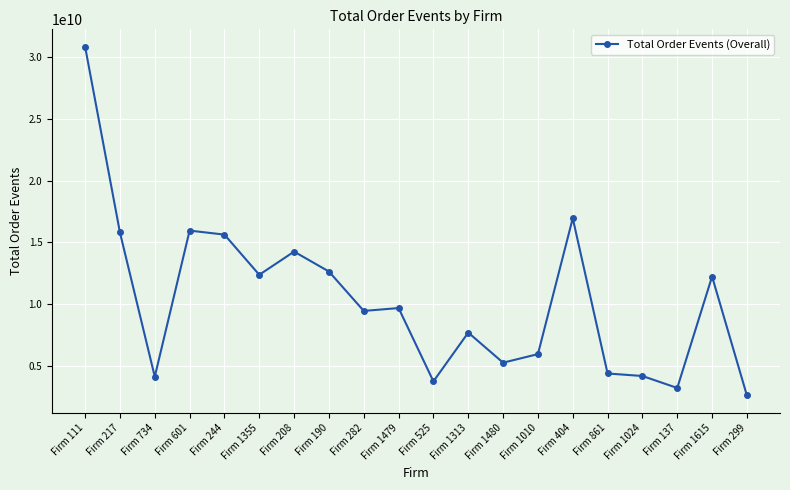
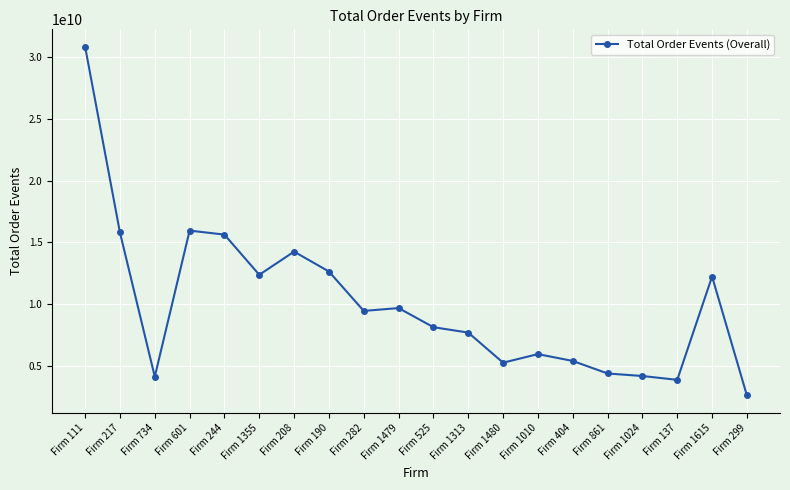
  {
    "Firm 111": 30800000000,
    "Firm 217": 15800000000,
    "Firm 734": 4100000000,
    "Firm 601": 16000000000,
    "Firm 244": 15600000000,
    "Firm 1355": 12400000000,
    "Firm 208": 14300000000,
    "Firm 190": 12600000000,
    "Firm 282": 9500000000,
    "Firm 1479": 9700000000,
-   "Firm 525": 3700000000,
+   "Firm 525": 8100000000,
    "Firm 1313": 7700000000,
    "Firm 1480": 5300000000,
    "Firm 1010": 6000000000,
-   "Firm 404": 17000000000,
+   "Firm 404": 5400000000,
    "Firm 861": 4400000000,
    "Firm 1024": 4200000000,
-   "Firm 137": 3200000000,
+   "Firm 137": 3900000000,
    "Firm 1615": 12200000000,
    "Firm 299": 2600000000
  }
